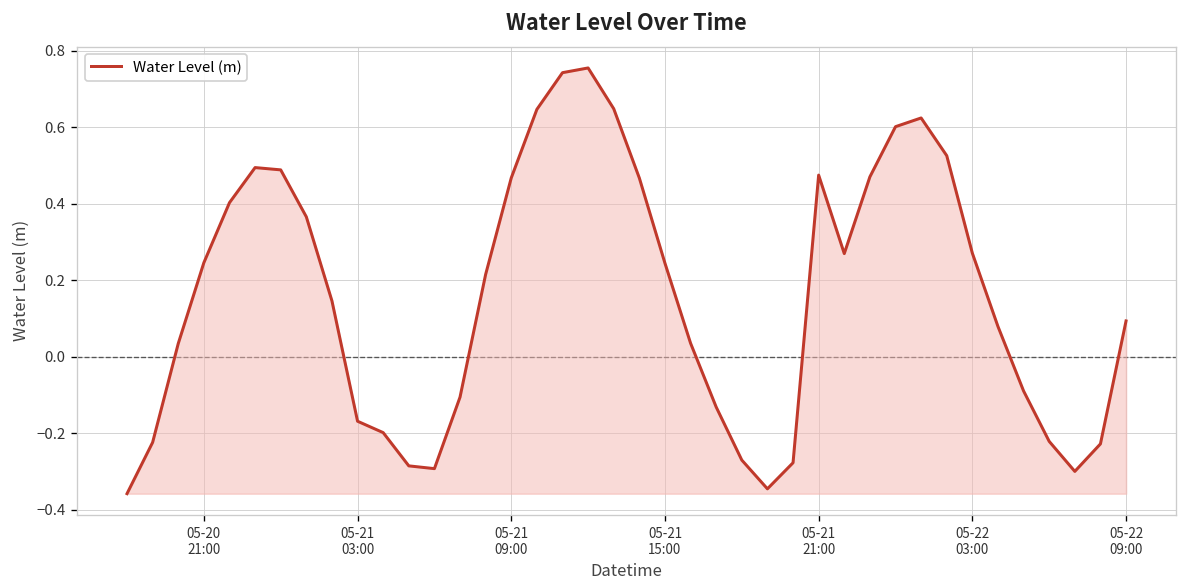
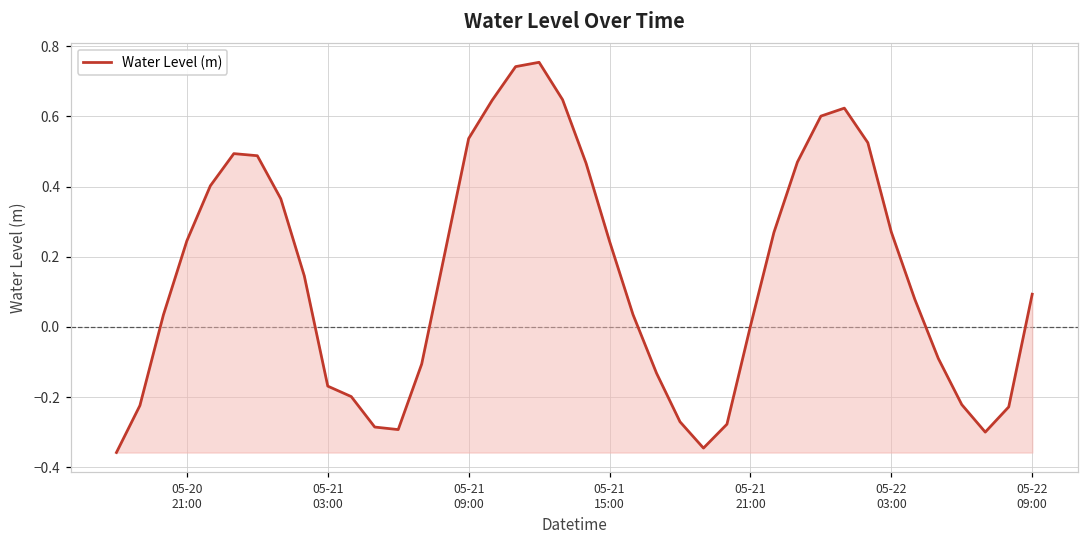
  {
    "05-20 21:00": 0.25,
    "05-21 03:00": -0.17,
-   "05-21 09:00": 0.47,
+   "05-21 09:00": 0.54,
    "05-21 15:00": 0.24,
-   "05-21 21:00": 0.47,
+   "05-21 21:00": 0.00,
    "05-22 03:00": 0.27,
    "05-22 09:00": 0.09
  }
